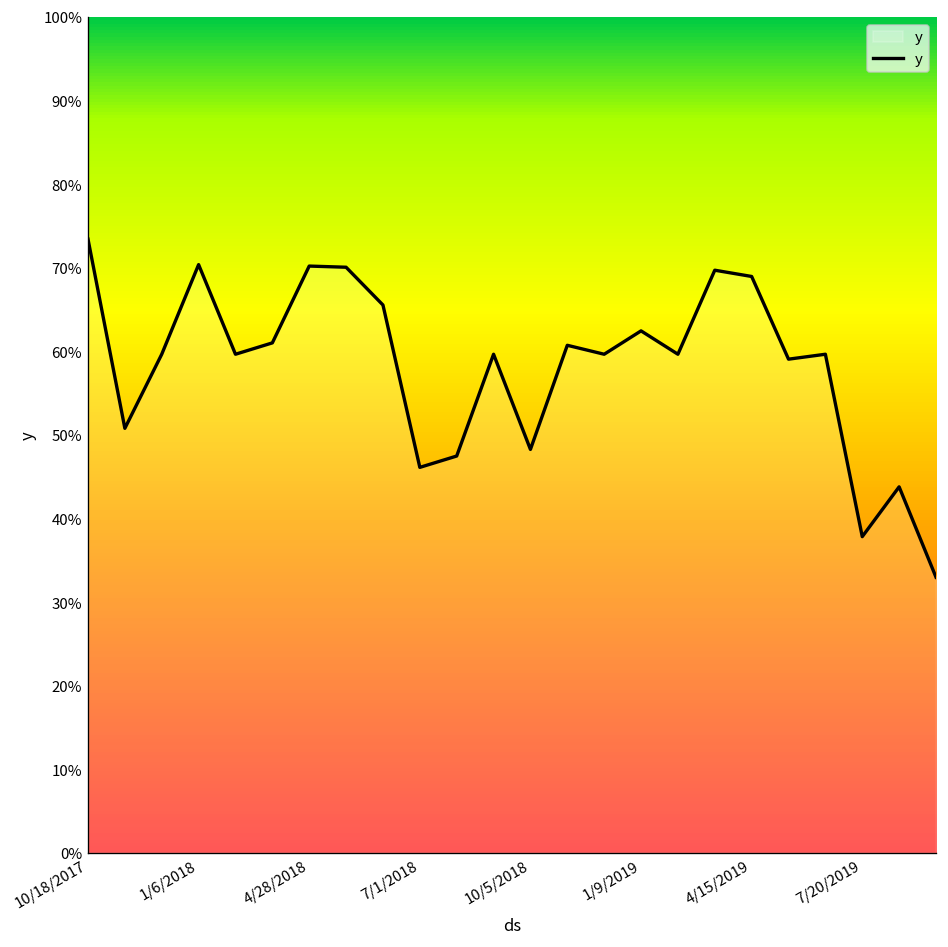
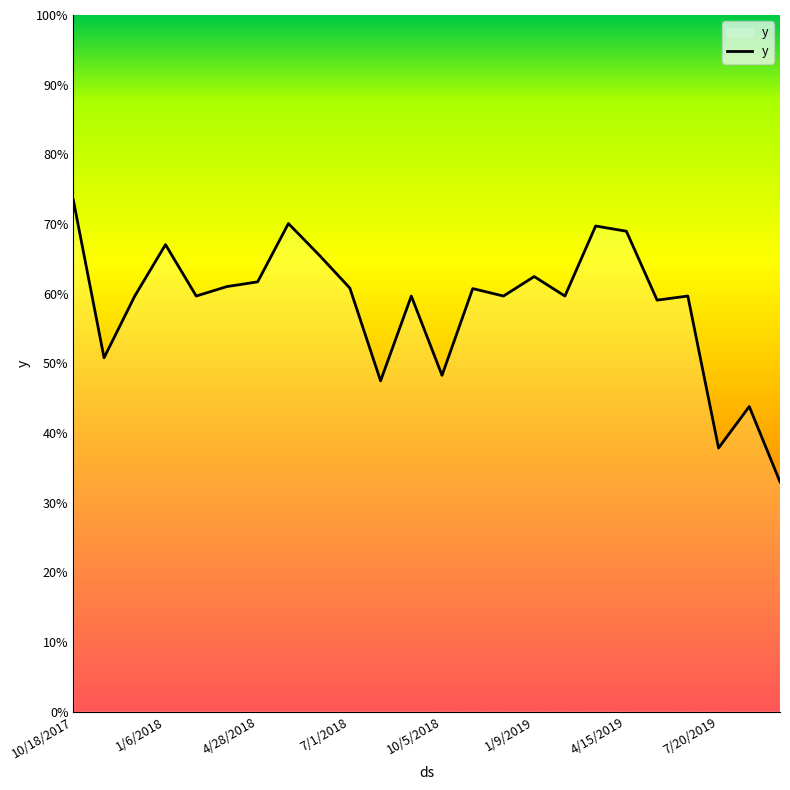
  {
    "10/18/2017": "73%",
-   "1/6/2018": "70%",
-   "4/28/2018": "70%",
-   "7/1/2018": "46%",
+   "1/6/2018": "67%",
+   "4/28/2018": "62%",
+   "7/1/2018": "61%",
    "10/5/2018": "48%",
    "1/9/2019": "62%",
    "4/15/2019": "69%",
    "7/20/2019": "38%"
  }
